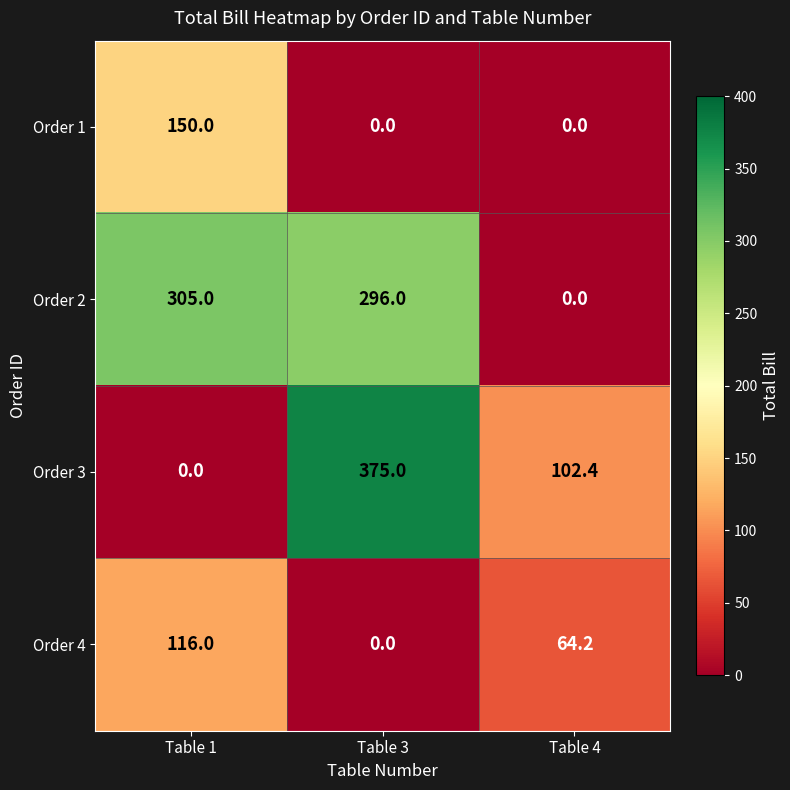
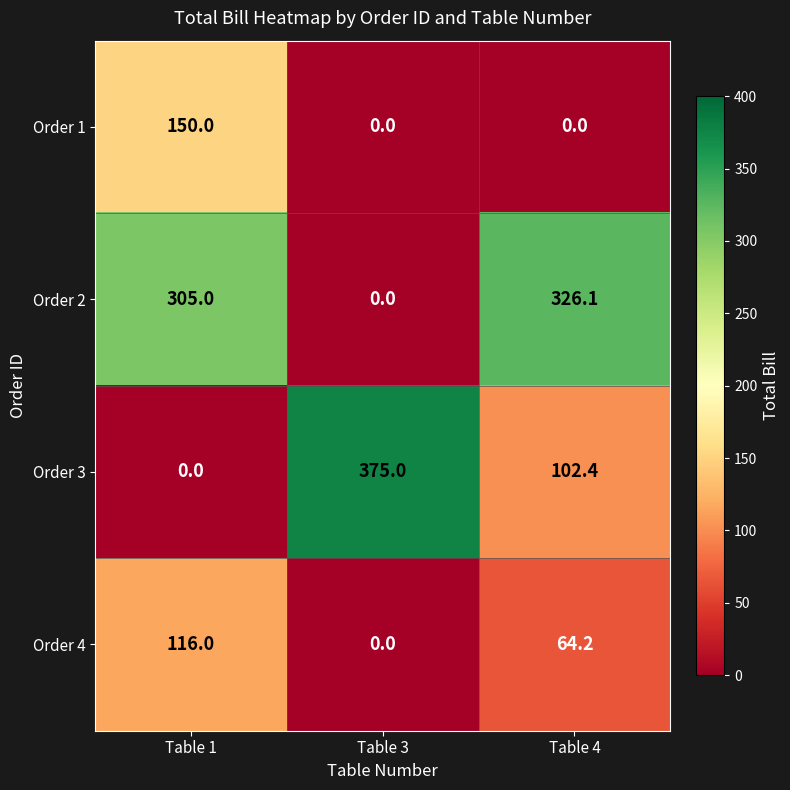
  {
    "Order 1": {
      "Table 1": 150.0,
      "Table 3": 0.0,
      "Table 4": 0.0
    },
    "Order 2": {
      "Table 1": 305.0,
-     "Table 3": 296.0,
-     "Table 4": 0.0
+     "Table 3": 0.0,
+     "Table 4": 326.1
    },
    "Order 3": {
      "Table 1": 0.0,
      "Table 3": 375.0,
      "Table 4": 102.4
    },
    "Order 4": {
      "Table 1": 116.0,
      "Table 3": 0.0,
      "Table 4": 64.2
    }
  }
